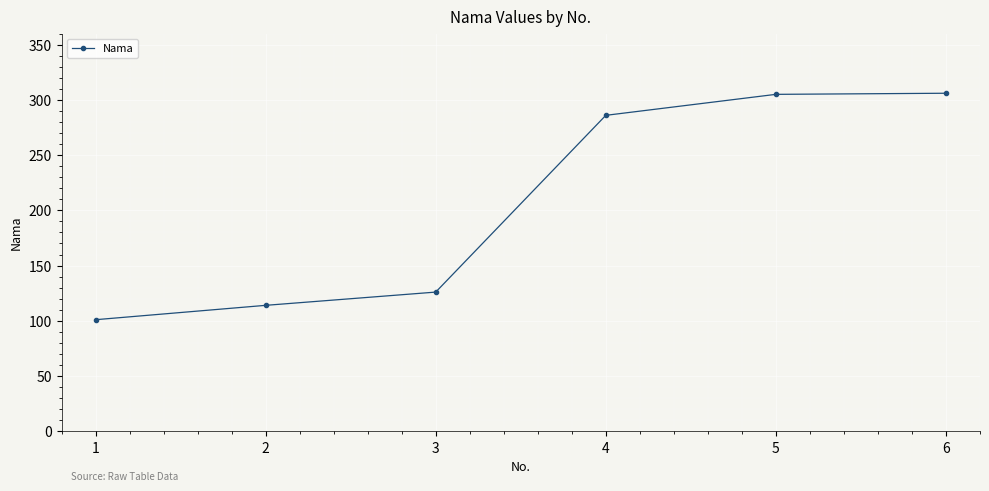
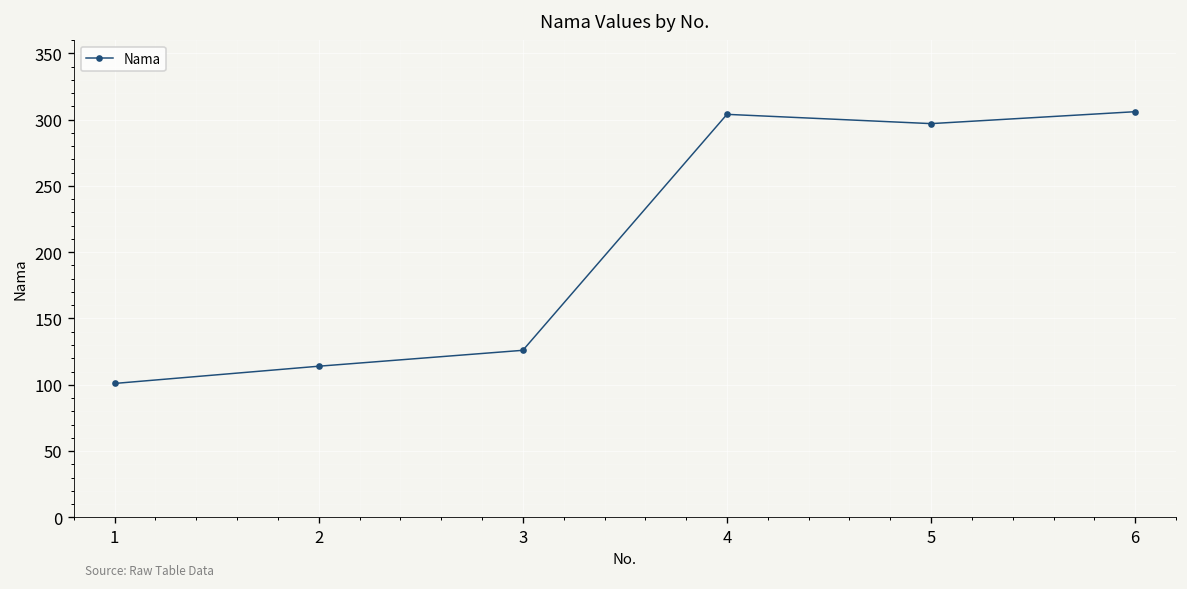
  {
    "1": 101,
    "2": 114,
    "3": 126,
-   "4": 286,
-   "5": 305,
+   "4": 304,
+   "5": 297,
    "6": 306
  }
